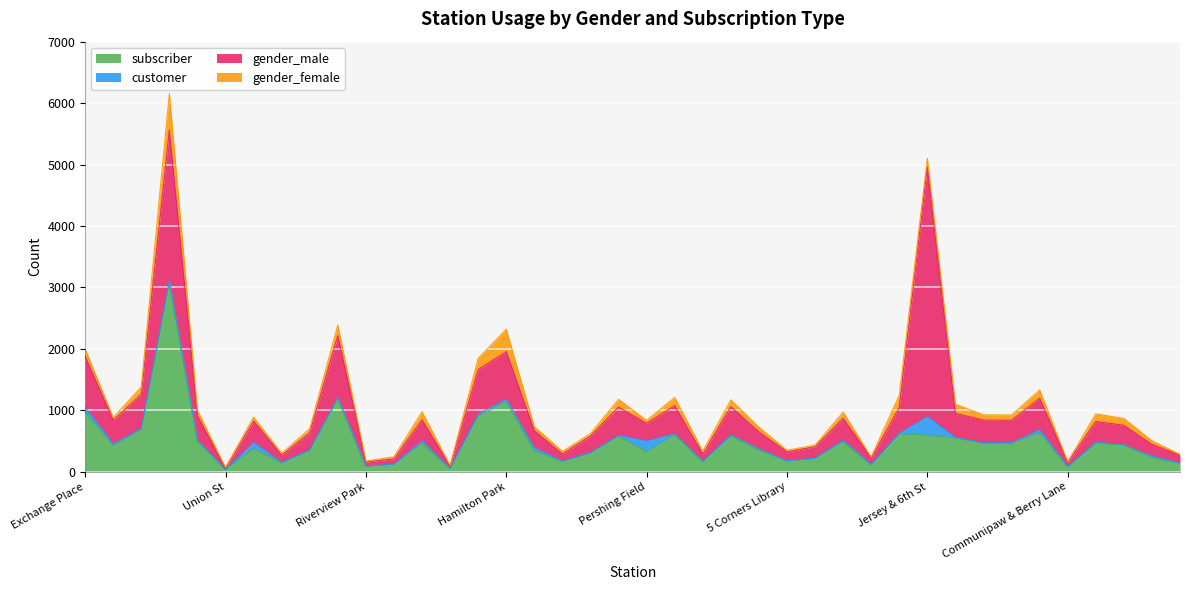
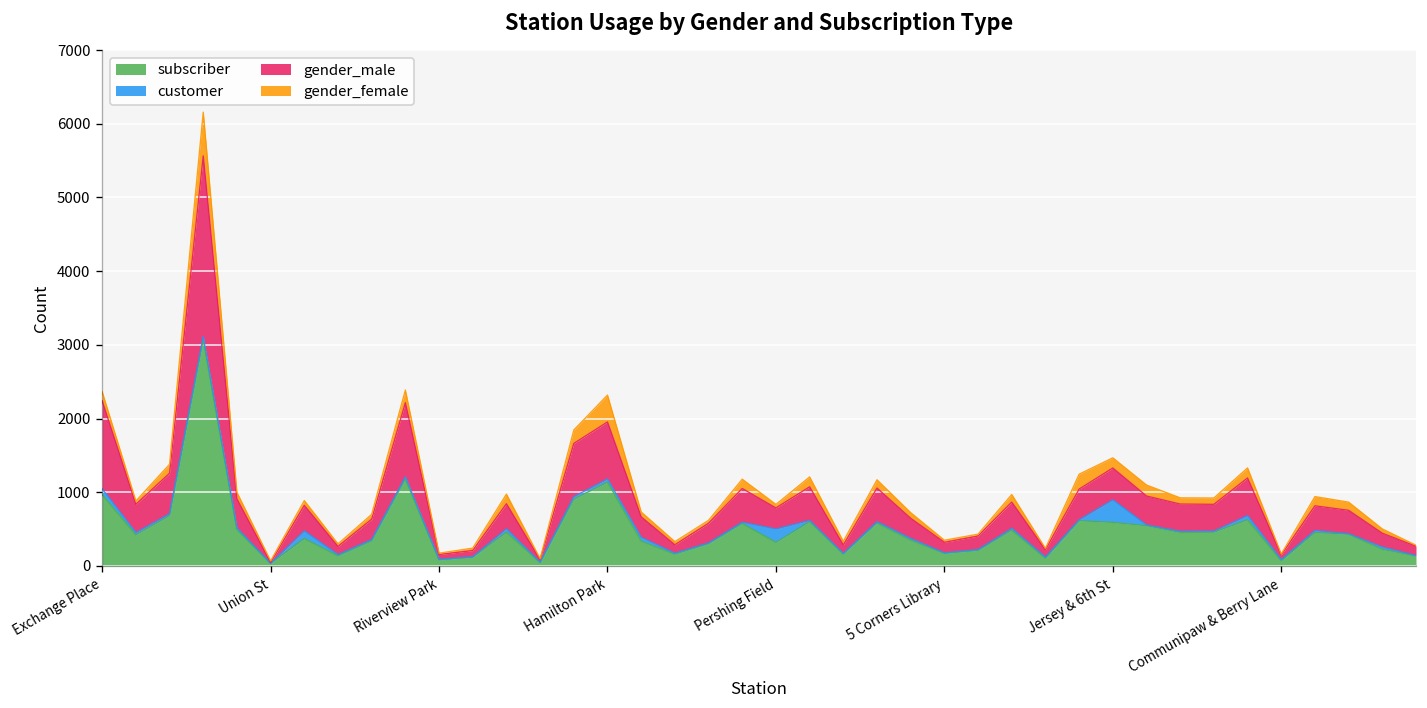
  {
    "subscriber": {
      "Exchange Place": 1000,
      "Hamilton Park": 1100,
      "Pershing Field": 300,
      "Jersey & 6th St": 600
    },
    "customer": {
      "Exchange Place": 100,
      "Hamilton Park": 0,
      "Pershing Field": 200,
      "Jersey & 6th St": 300
    },
    "gender_male": {
-     "Exchange Place": 800,
+     "Exchange Place": 1200,
      "Hamilton Park": 800,
      "Pershing Field": 300,
-     "Jersey & 6th St": 4100
+     "Jersey & 6th St": 400
    },
    "gender_female": {
      "Exchange Place": 100,
      "Hamilton Park": 400,
      "Pershing Field": 0,
      "Jersey & 6th St": 100
    }
  }
